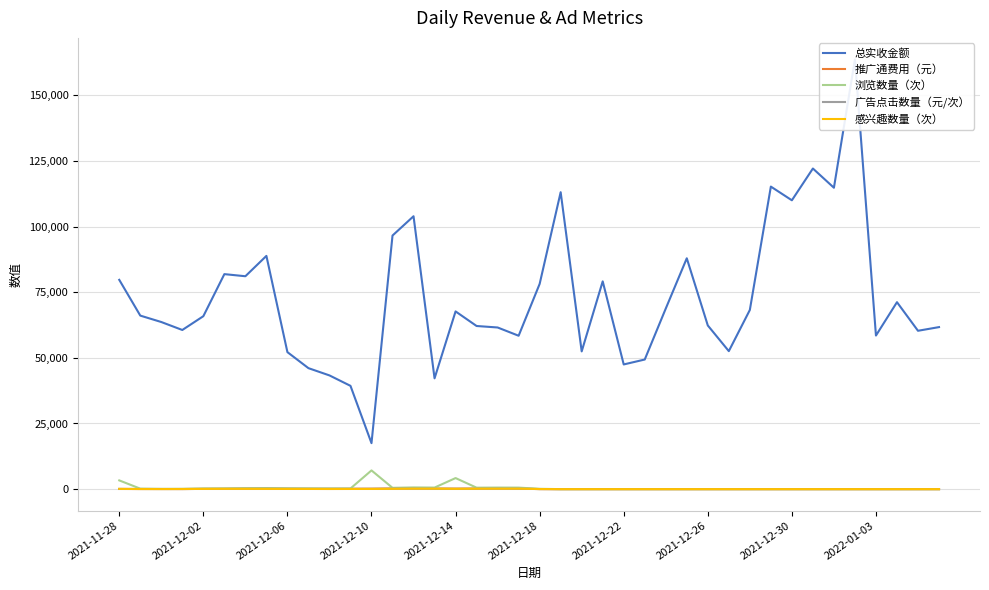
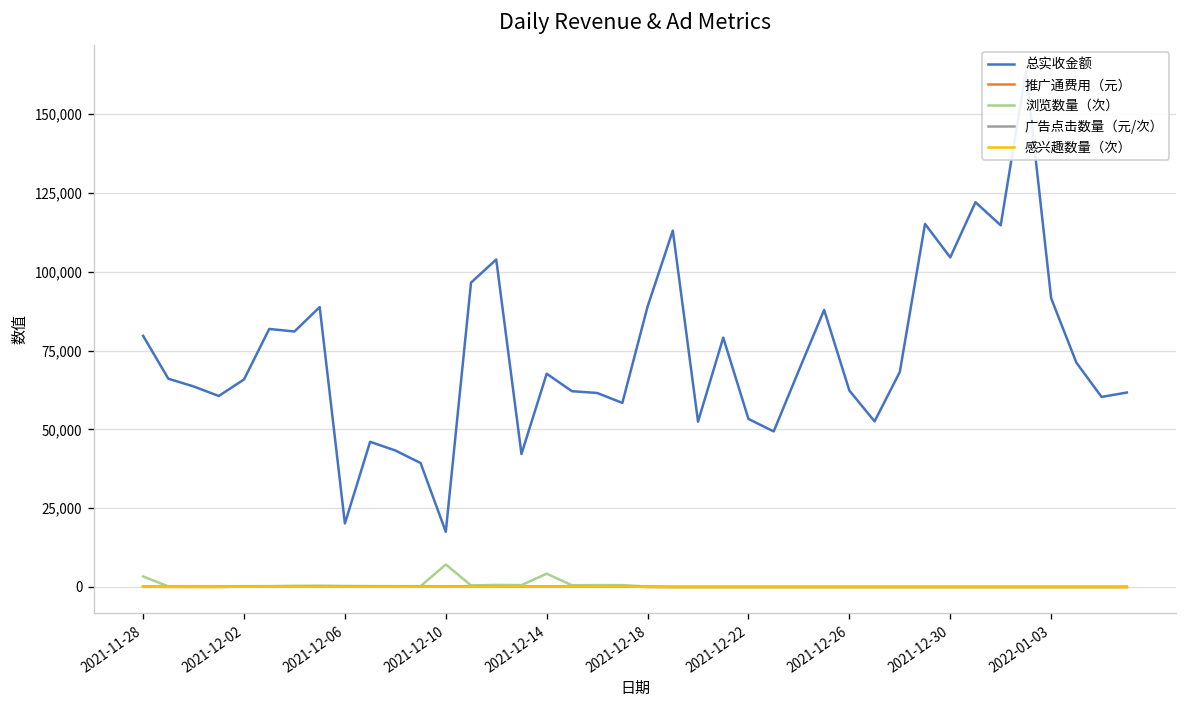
  {
    "总实收金额": {
      "2021-11-28": "80,000",
      "2021-12-02": "66,000",
-     "2021-12-06": "52,000",
+     "2021-12-06": "20,000",
      "2021-12-10": "18,000",
      "2021-12-14": "68,000",
-     "2021-12-18": "78,000",
-     "2021-12-22": "47,000",
+     "2021-12-18": "89,000",
+     "2021-12-22": "53,000",
      "2021-12-26": "62,000",
-     "2021-12-30": "110,000",
-     "2022-01-03": "58,000"
+     "2021-12-30": "105,000",
+     "2022-01-03": "92,000"
    },
    "浏览数量（次）": {
      "2021-11-28": "3,000",
      "2021-12-10": "7,000",
      "2021-12-14": "4,000"
    }
  }
